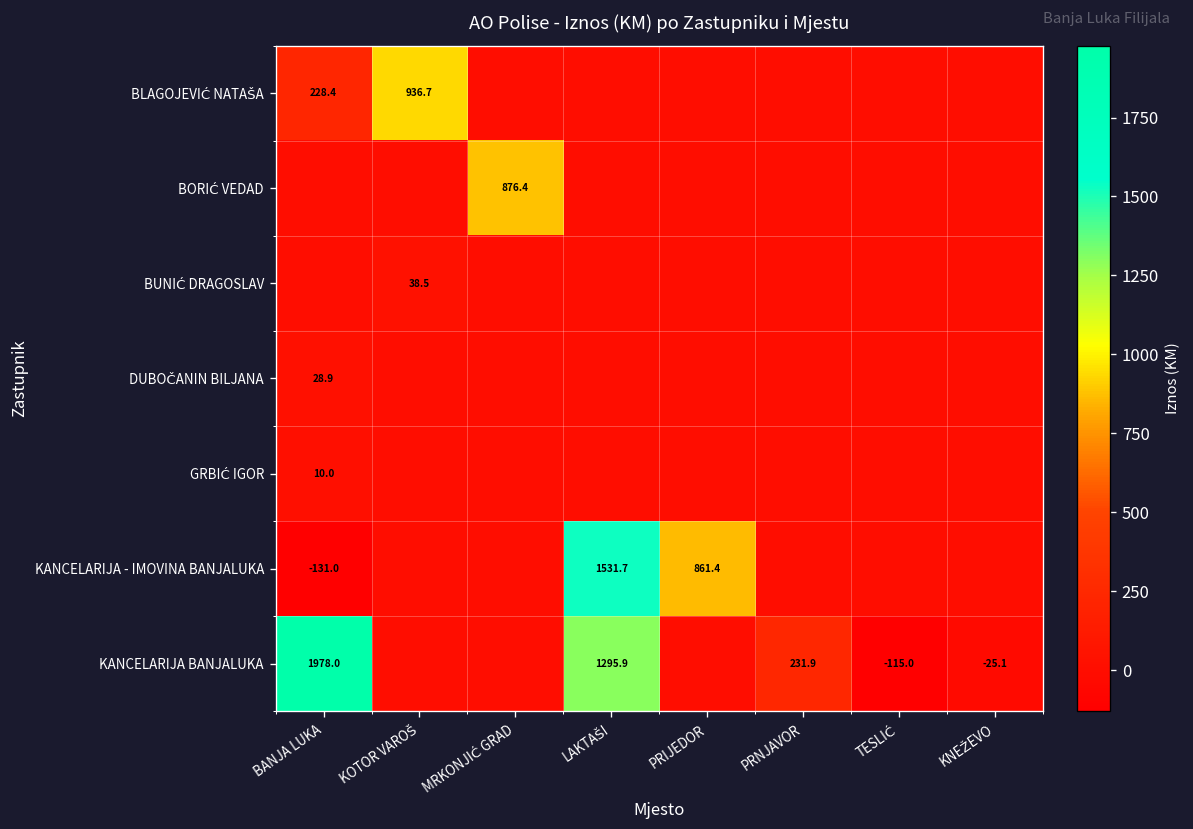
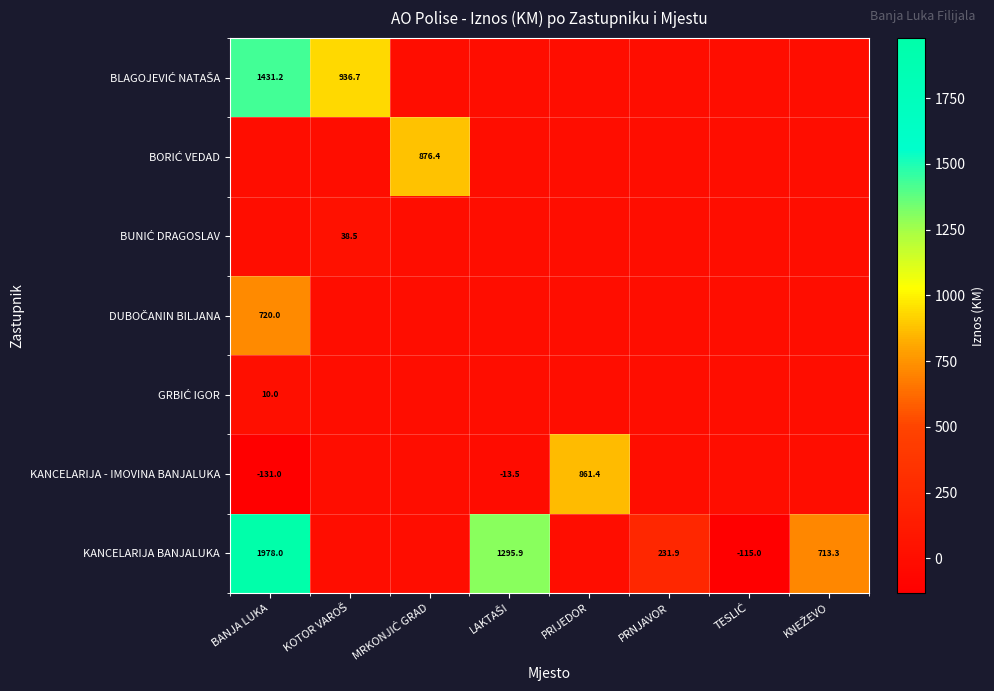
  {
    "BLAGOJEVIĆ NATAŠA": {
-     "BANJA LUKA": 228.4,
+     "BANJA LUKA": 1431.2,
      "KOTOR VAROŠ": 936.7
    },
    "BORIĆ VEDAD": {
      "MRKONJIĆ GRAD": 876.4
    },
    "BUNIĆ DRAGOSLAV": {
      "KOTOR VAROŠ": 38.5
    },
    "DUBOČANIN BILJANA": {
-     "BANJA LUKA": 28.9
+     "BANJA LUKA": 720.0
    },
    "GRBIĆ IGOR": {
      "BANJA LUKA": 10.0
    },
    "KANCELARIJA - IMOVINA BANJALUKA": {
      "BANJA LUKA": -131.0,
-     "LAKTAŠI": 1531.7,
+     "LAKTAŠI": -13.5,
      "PRIJEDOR": 861.4
    },
    "KANCELARIJA BANJALUKA": {
      "BANJA LUKA": 1978.0,
      "LAKTAŠI": 1295.9,
      "PRNJAVOR": 231.9,
      "TESLIĆ": -115.0,
-     "KNEŽEVO": -25.1
+     "KNEŽEVO": 713.3
    }
  }
